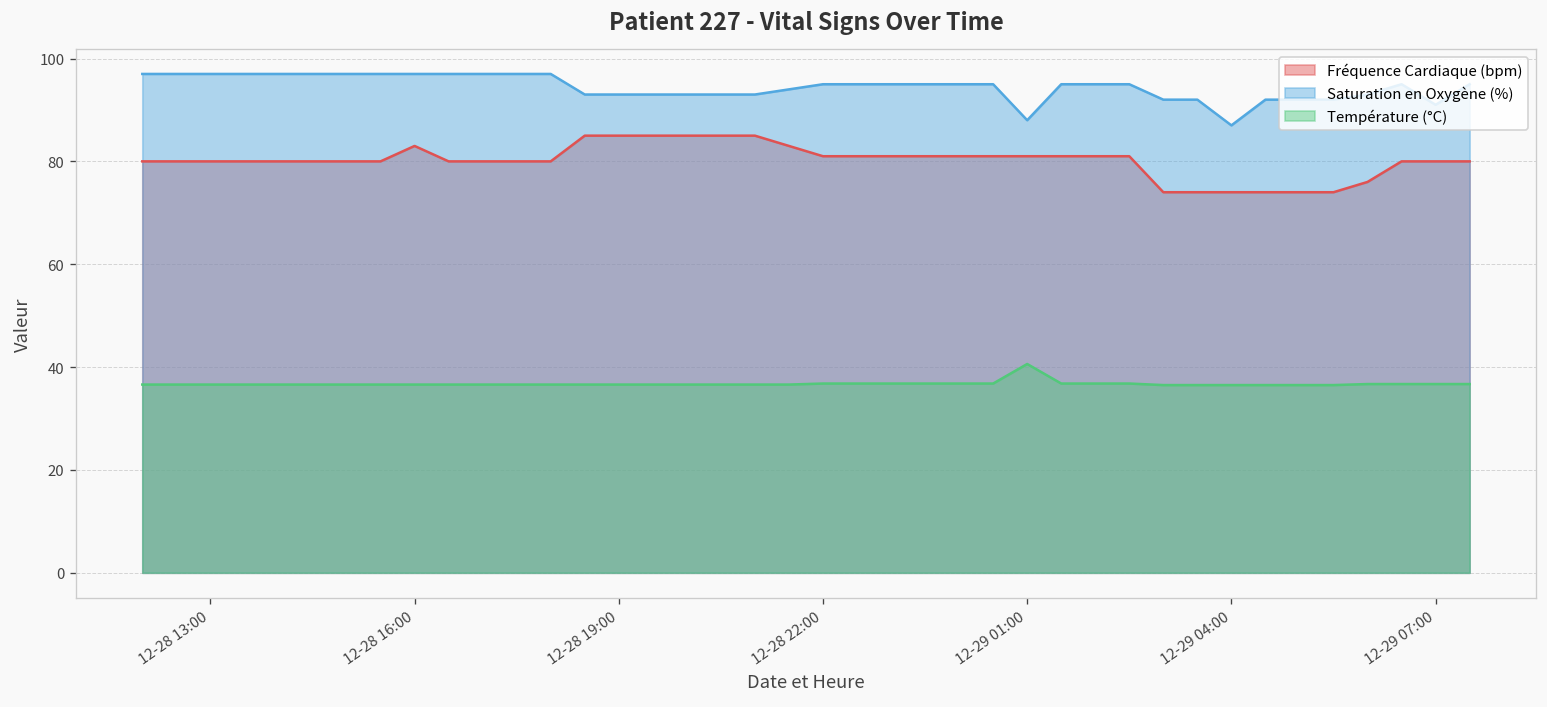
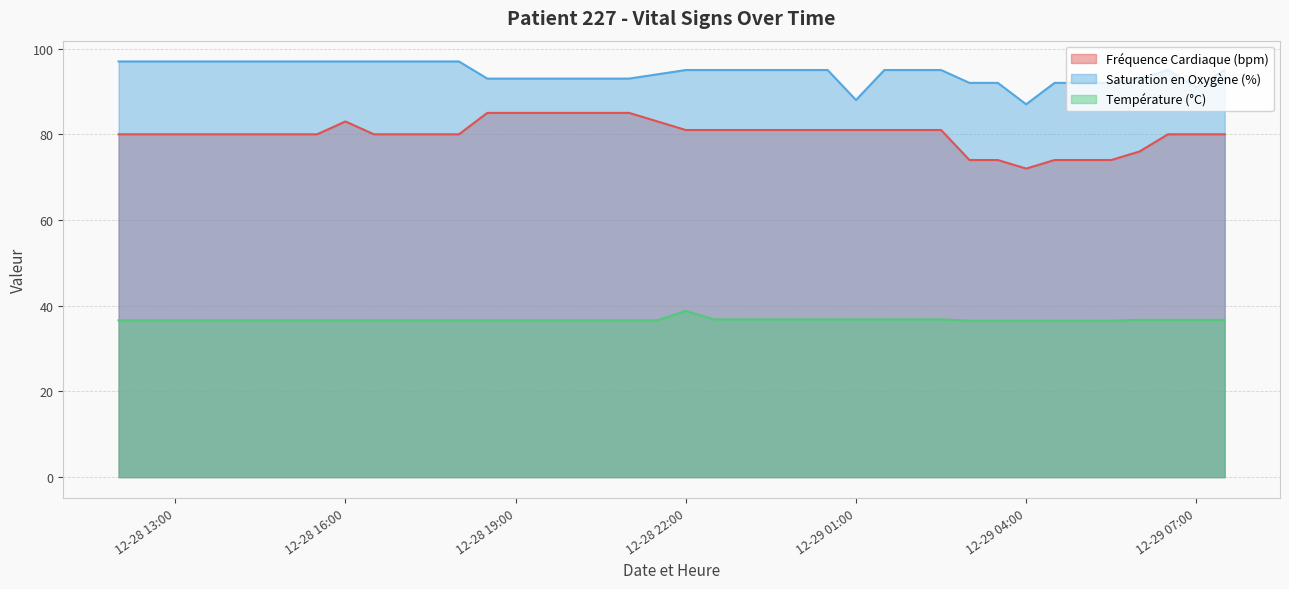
  {
    "Fréquence Cardiaque (bpm)": {
      "12-28 13:00": 80,
      "12-28 16:00": 83,
      "12-28 19:00": 85,
      "12-28 22:00": 81,
      "12-29 01:00": 81,
-     "12-29 04:00": 74,
+     "12-29 04:00": 72,
      "12-29 07:00": 80
    },
    "Saturation en Oxygène (%)": {
      "12-28 13:00": 97,
      "12-28 16:00": 97,
      "12-28 19:00": 93,
      "12-28 22:00": 95,
      "12-29 01:00": 88,
      "12-29 04:00": 87
    },
    "Température (°C)": {
      "12-28 13:00": 37,
      "12-28 16:00": 37,
      "12-28 19:00": 37,
-     "12-28 22:00": 37,
-     "12-29 01:00": 41,
+     "12-28 22:00": 39,
+     "12-29 01:00": 37,
      "12-29 04:00": 37,
      "12-29 07:00": 37
    }
  }
